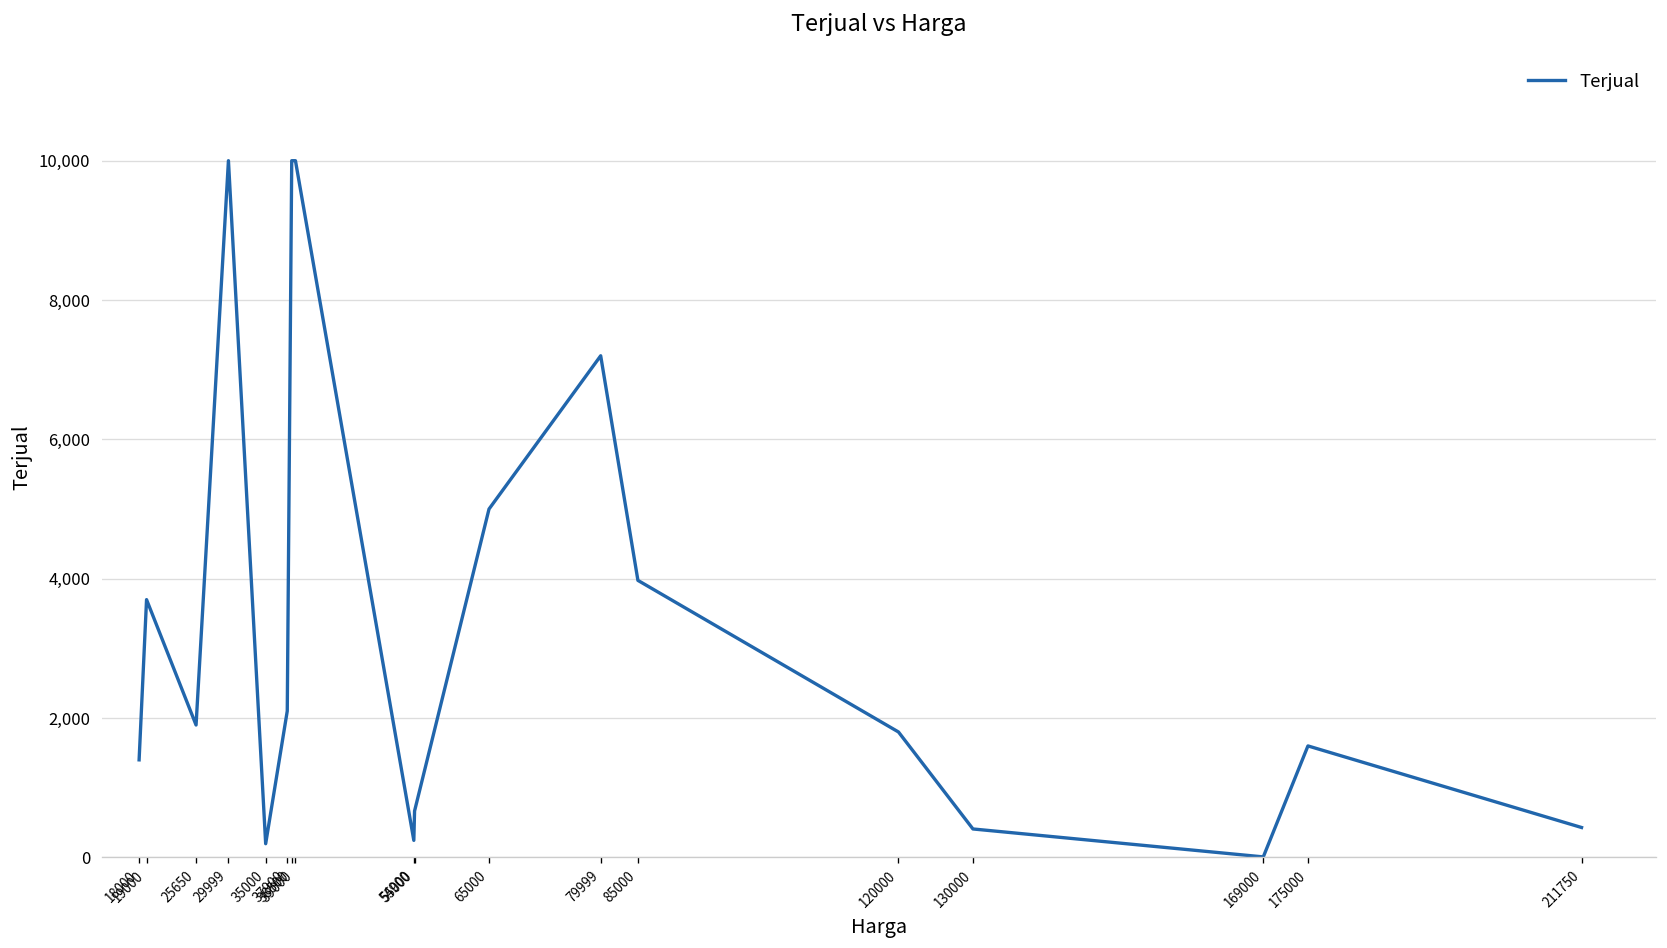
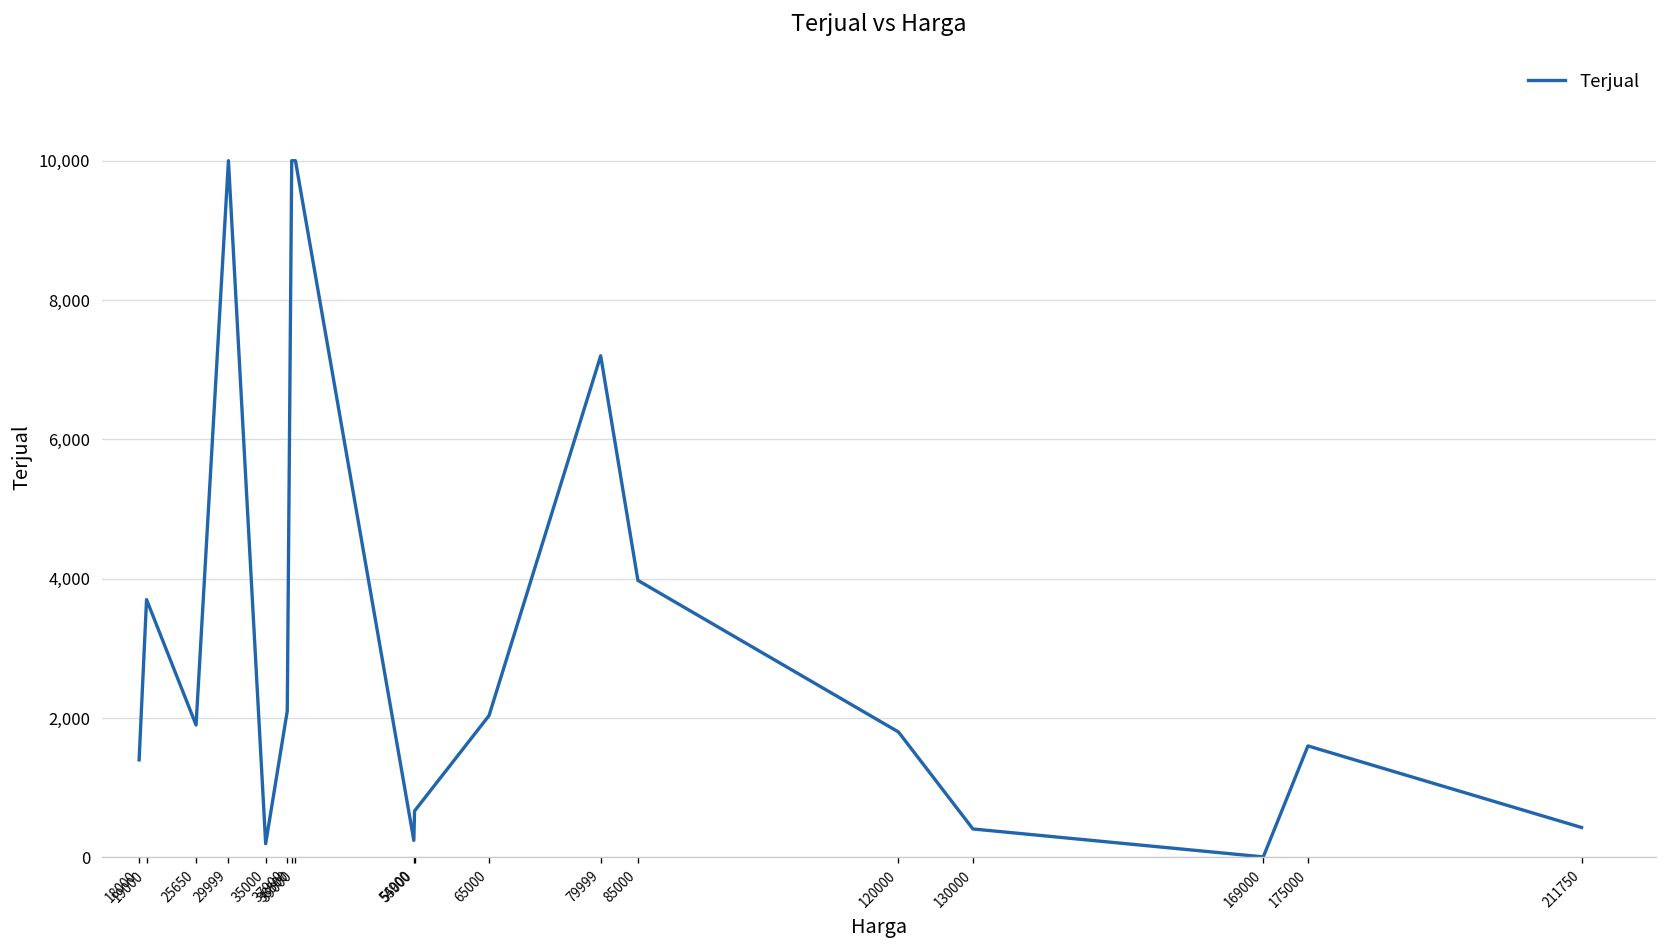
  {
    "18000": "1,400",
    "19000": "3,700",
    "25650": "1,900",
    "29999": "10,000",
    "35000": "200",
    "37900": "2,100",
    "38500": "10,000",
    "39000": "10,000",
    "54900": "200",
    "55000": "700",
-   "65000": "5,000",
+   "65000": "2,000",
    "79999": "7,200",
    "85000": "4,000",
    "120000": "1,800",
    "130000": "400",
    "169000": "0",
    "175000": "1,600",
    "211750": "400"
  }
